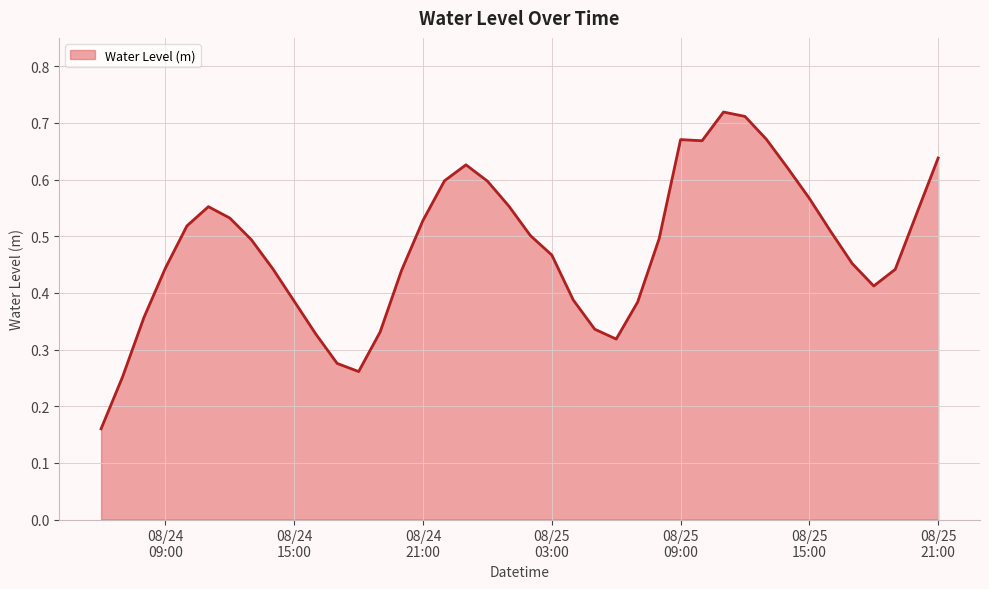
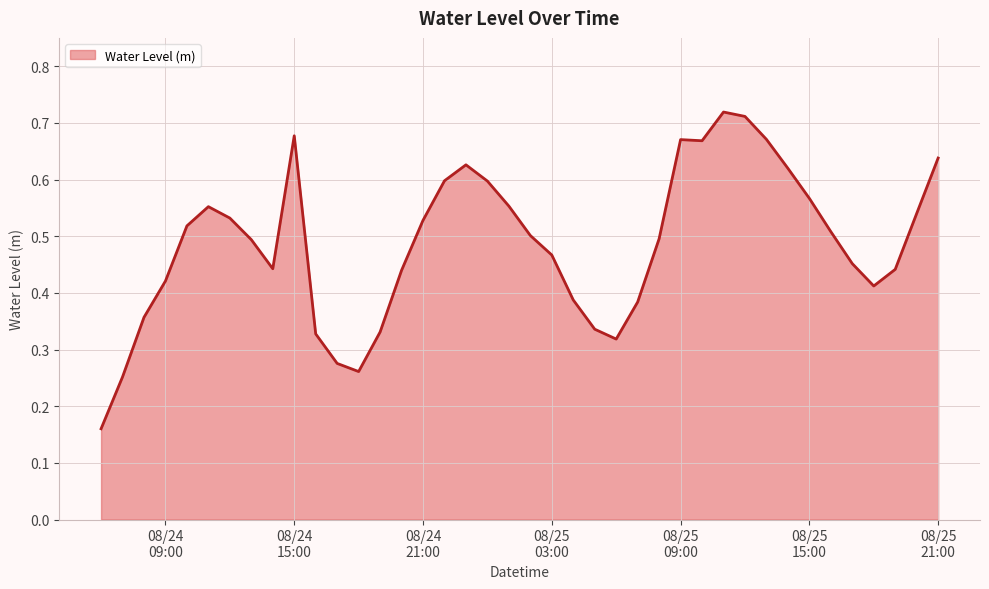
  {
-   "08/24 09:00": 0.44,
-   "08/24 15:00": 0.39,
+   "08/24 09:00": 0.42,
+   "08/24 15:00": 0.68,
    "08/24 21:00": 0.53,
    "08/25 03:00": 0.47,
    "08/25 09:00": 0.67,
    "08/25 15:00": 0.57,
    "08/25 21:00": 0.64
  }
